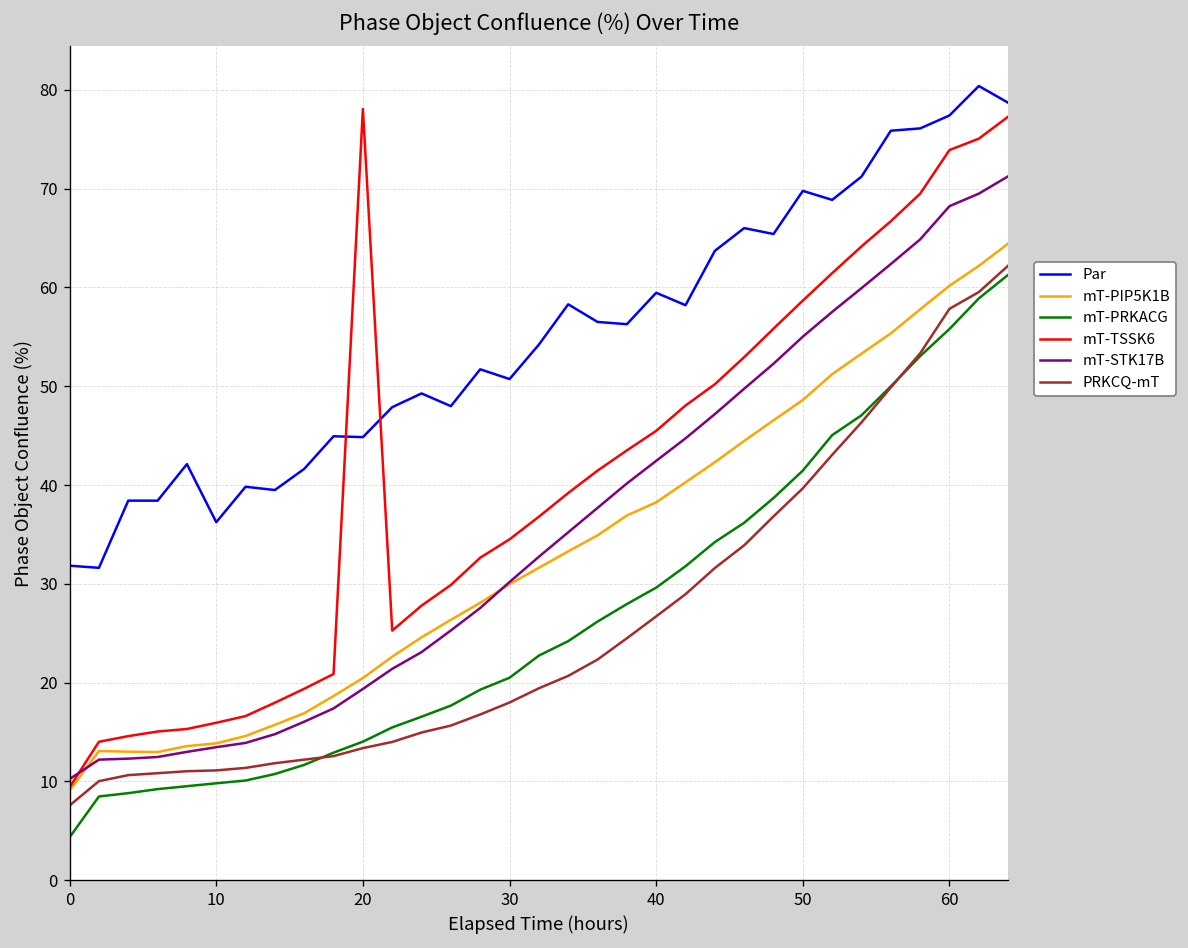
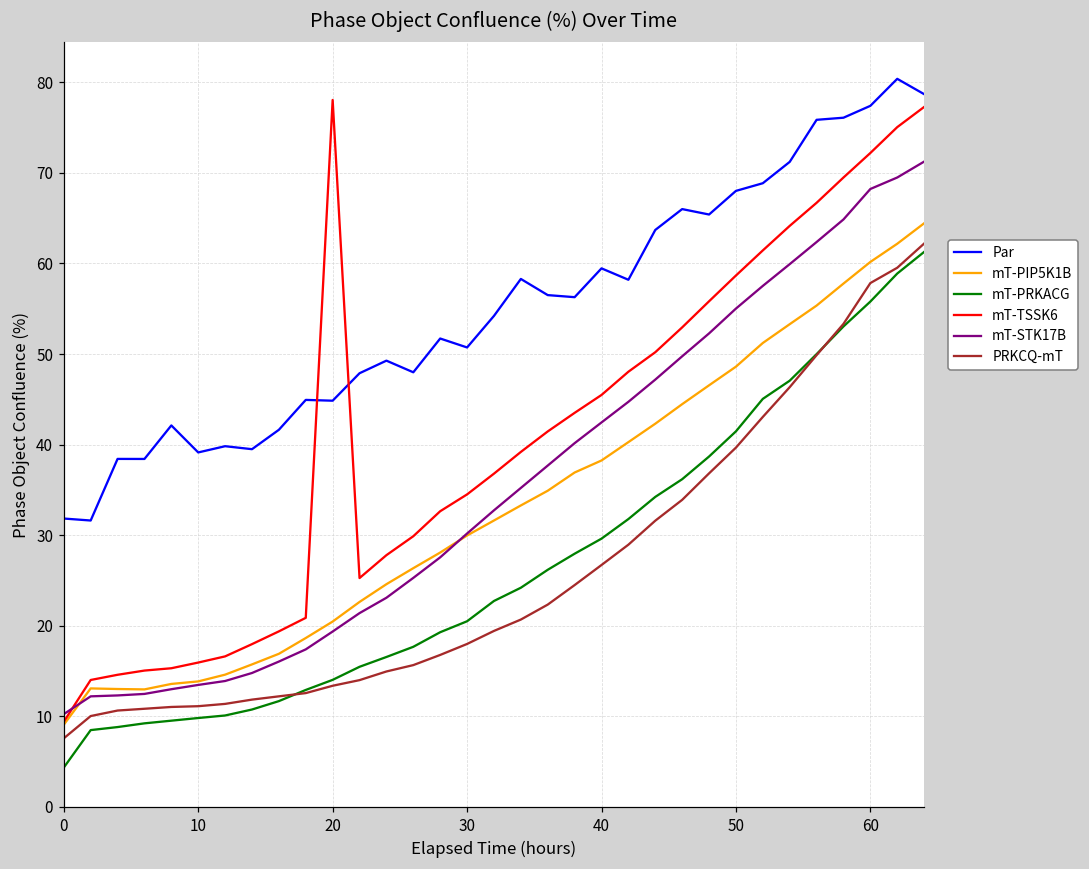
  {
    "Par": {
      "0": 32,
-     "10": 36,
+     "10": 39,
      "20": 45,
      "30": 51,
      "40": 59,
-     "50": 70,
+     "50": 68,
      "60": 77
    },
    "mT-PIP5K1B": {
      "0": 9,
      "10": 14,
      "20": 20,
      "40": 38,
      "50": 49,
      "60": 60
    },
    "mT-PRKACG": {
      "0": 4,
      "10": 10,
      "20": 14,
      "30": 20,
      "40": 30,
      "50": 41,
      "60": 56
    },
    "mT-TSSK6": {
      "0": 9,
      "10": 16,
      "20": 78,
      "30": 35,
      "40": 45,
      "50": 59,
-     "60": 74
+     "60": 72
    },
    "mT-STK17B": {
      "0": 10,
      "10": 13,
      "20": 19,
      "40": 42,
      "50": 55,
      "60": 68
    },
    "PRKCQ-mT": {
      "0": 8,
      "10": 11,
      "20": 13,
      "30": 18,
      "40": 27,
      "50": 40,
      "60": 58
    }
  }
